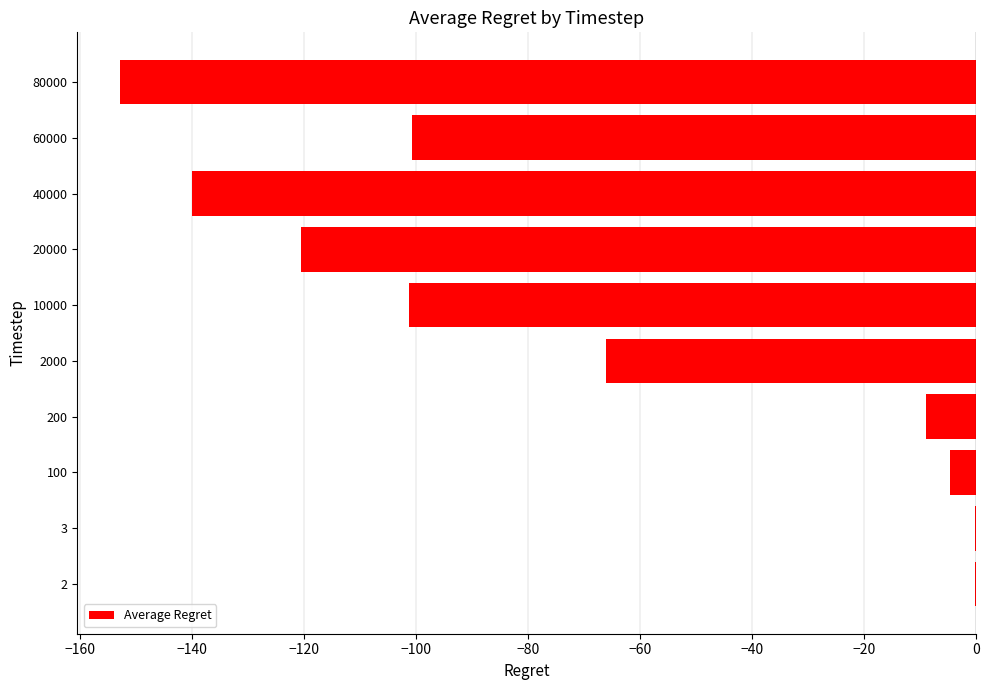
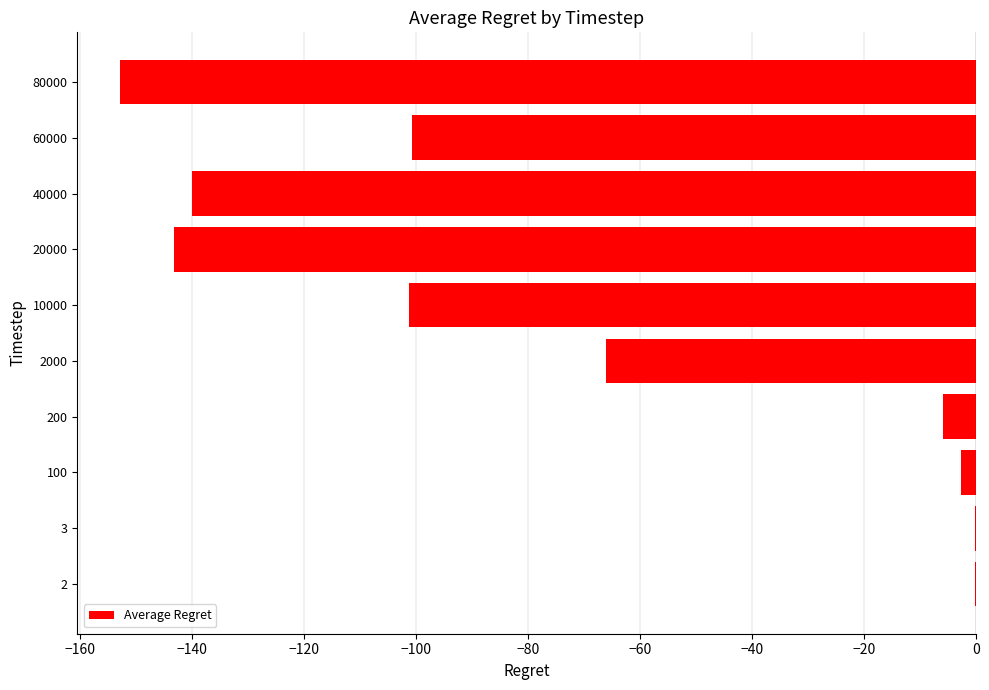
  {
    "80000": -153,
    "60000": -101,
    "40000": -140,
-   "20000": -120,
+   "20000": -143,
    "10000": -101,
    "2000": -66,
-   "200": -9,
-   "100": -5
+   "200": -6,
+   "100": -3
  }
